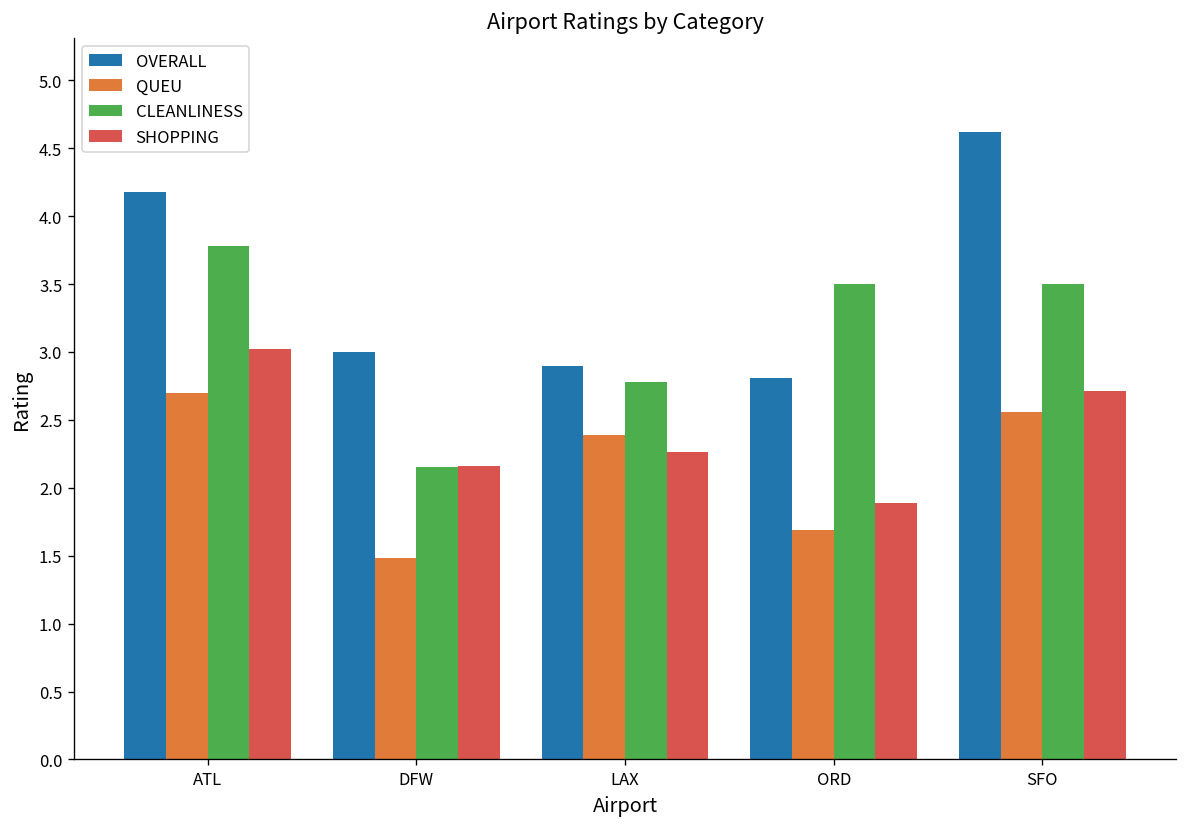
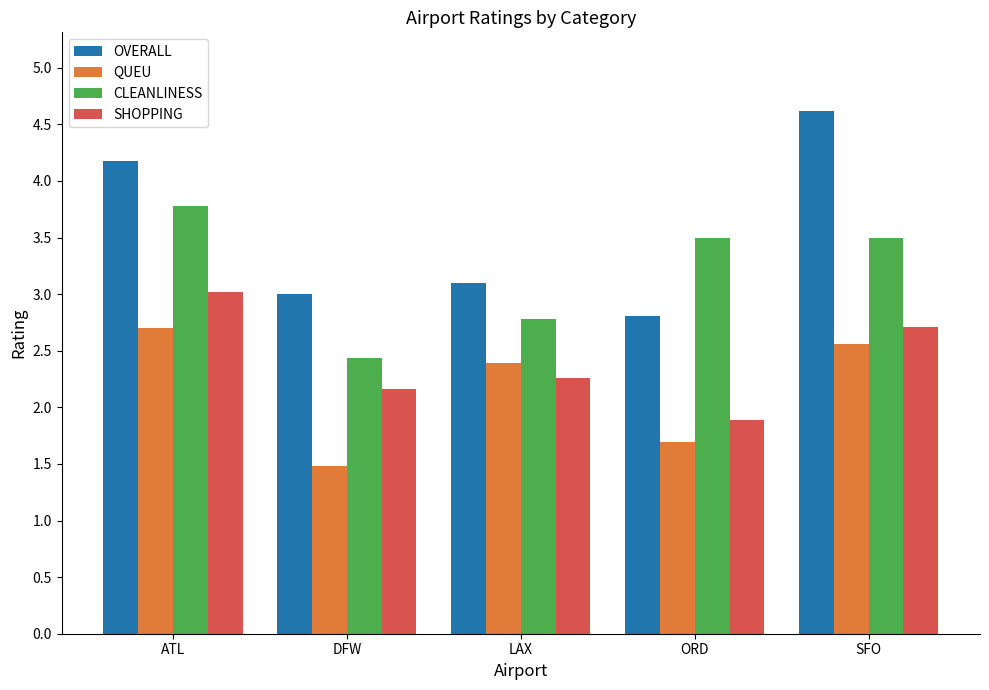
  {
    "OVERALL": {
      "ATL": 4.2,
      "DFW": 3.0,
-     "LAX": 2.9,
+     "LAX": 3.1,
      "ORD": 2.8,
      "SFO": 4.6
    },
    "CLEANLINESS": {
      "ATL": 3.78,
-     "DFW": 2.15,
+     "DFW": 2.44,
      "LAX": 2.78,
      "ORD": 3.50,
      "SFO": 3.50
    }
  }
